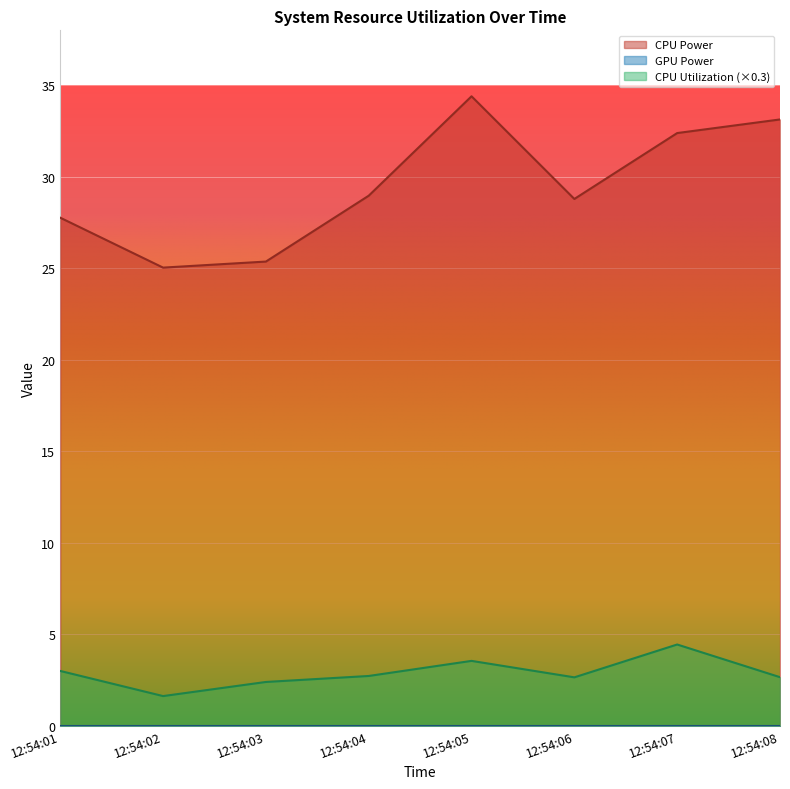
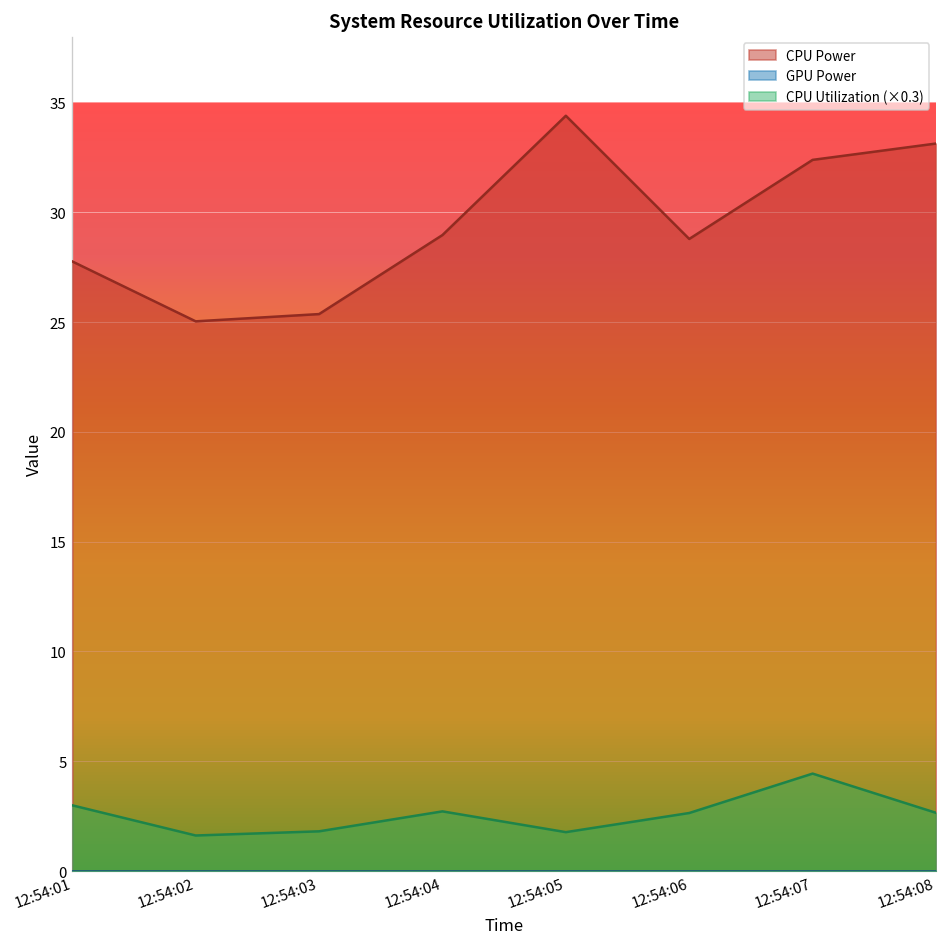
  {
    "CPU Power": {
      "12:54:01": 27.8,
      "12:54:02": 25.0,
      "12:54:03": 25.4,
      "12:54:04": 29.0,
      "12:54:05": 34.4,
      "12:54:06": 28.8,
      "12:54:07": 32.4,
      "12:54:08": 33.1
    },
    "GPU Power": {
      "12:54:01": 0.0,
      "12:54:02": 0.0,
      "12:54:03": 0.0,
      "12:54:04": 0.0,
      "12:54:05": 0.0,
      "12:54:06": 0.0,
      "12:54:07": 0.0,
      "12:54:08": 0.0
    },
    "CPU Utilization (×0.3)": {
      "12:54:01": 3.0,
      "12:54:02": 1.6,
-     "12:54:03": 2.4,
+     "12:54:03": 1.8,
      "12:54:04": 2.7,
-     "12:54:05": 3.5,
+     "12:54:05": 1.8,
      "12:54:06": 2.6,
      "12:54:07": 4.4,
      "12:54:08": 2.7
    }
  }
